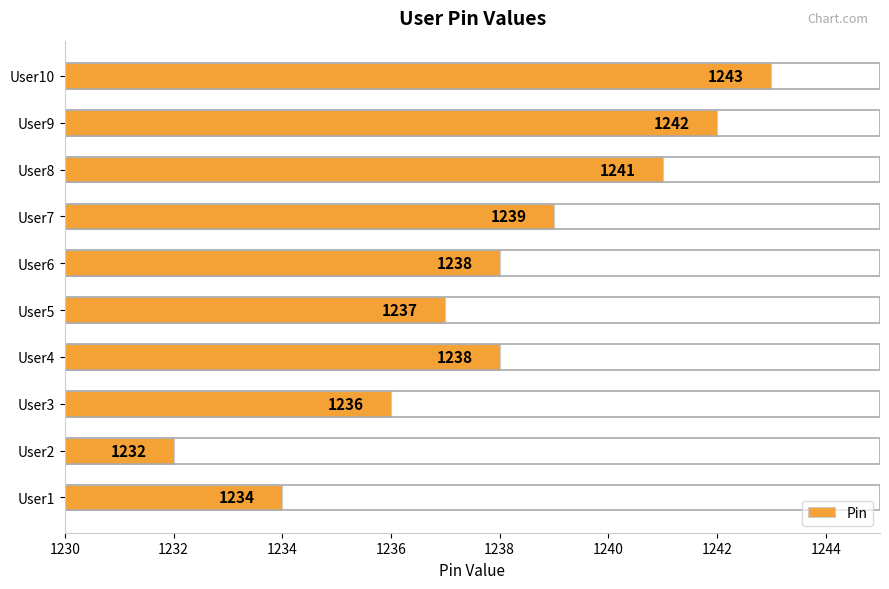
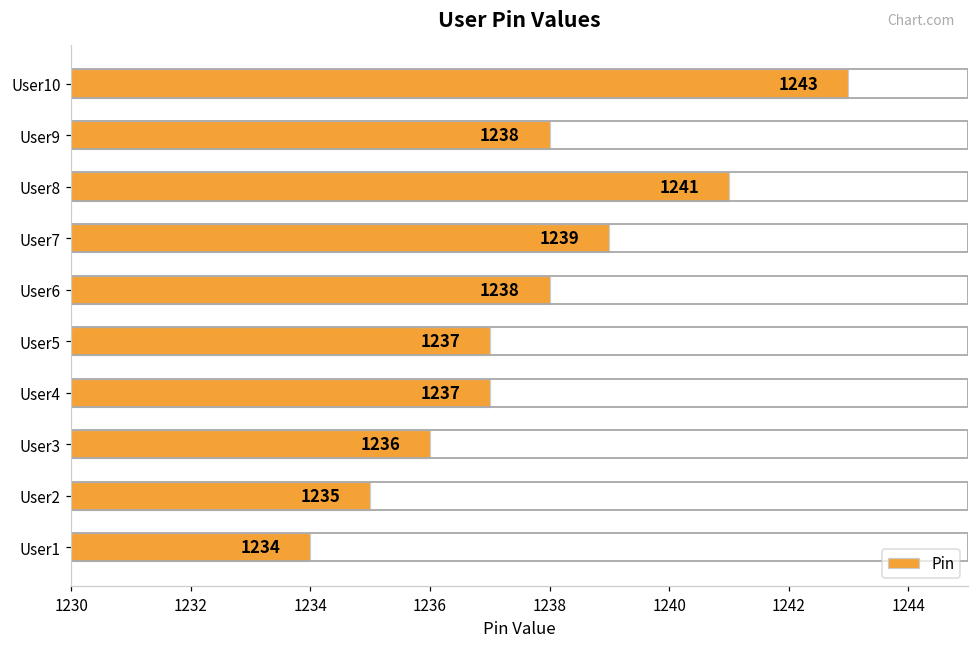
  {
    "User10": 1243,
-   "User9": 1242,
+   "User9": 1238,
    "User8": 1241,
    "User7": 1239,
    "User6": 1238,
    "User5": 1237,
-   "User4": 1238,
+   "User4": 1237,
    "User3": 1236,
-   "User2": 1232,
+   "User2": 1235,
    "User1": 1234
  }
